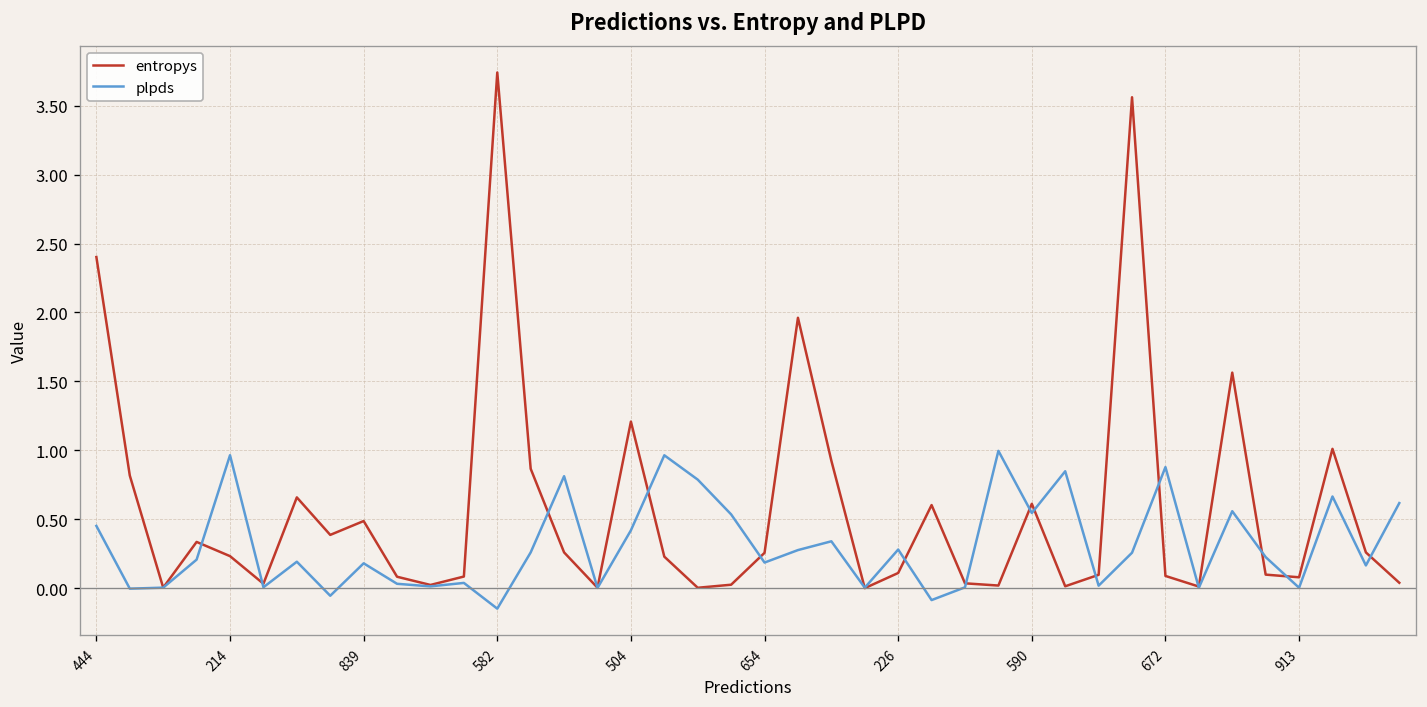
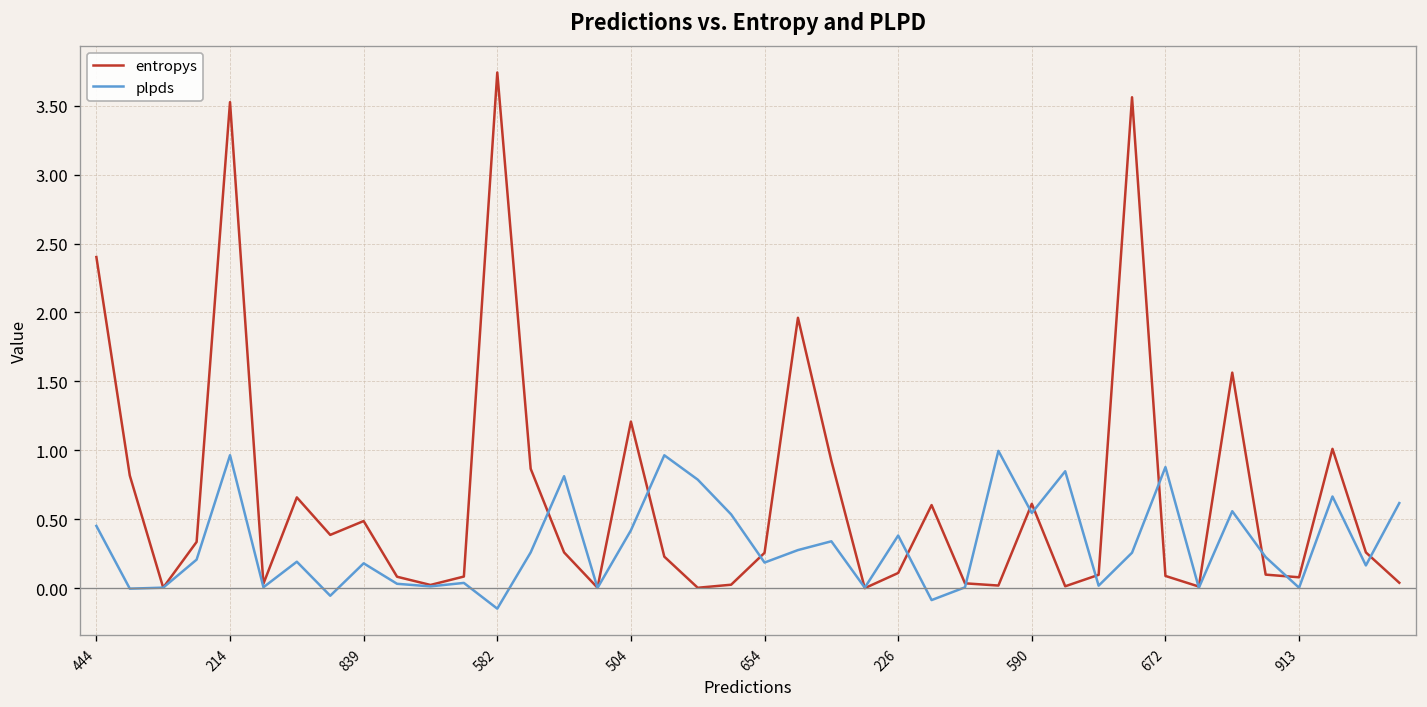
  {
    "entropys": {
      "444": 2.40,
-     "214": 0.23,
+     "214": 3.53,
      "839": 0.49,
      "582": 3.74,
      "504": 1.21,
      "654": 0.26,
      "226": 0.11,
      "590": 0.61,
      "672": 0.09,
      "913": 0.08
    },
    "plpds": {
      "444": 0.45,
      "214": 0.96,
      "839": 0.18,
      "582": -0.15,
      "504": 0.42,
      "654": 0.19,
-     "226": 0.28,
+     "226": 0.38,
      "590": 0.55,
      "672": 0.88,
      "913": 0.00
    }
  }
